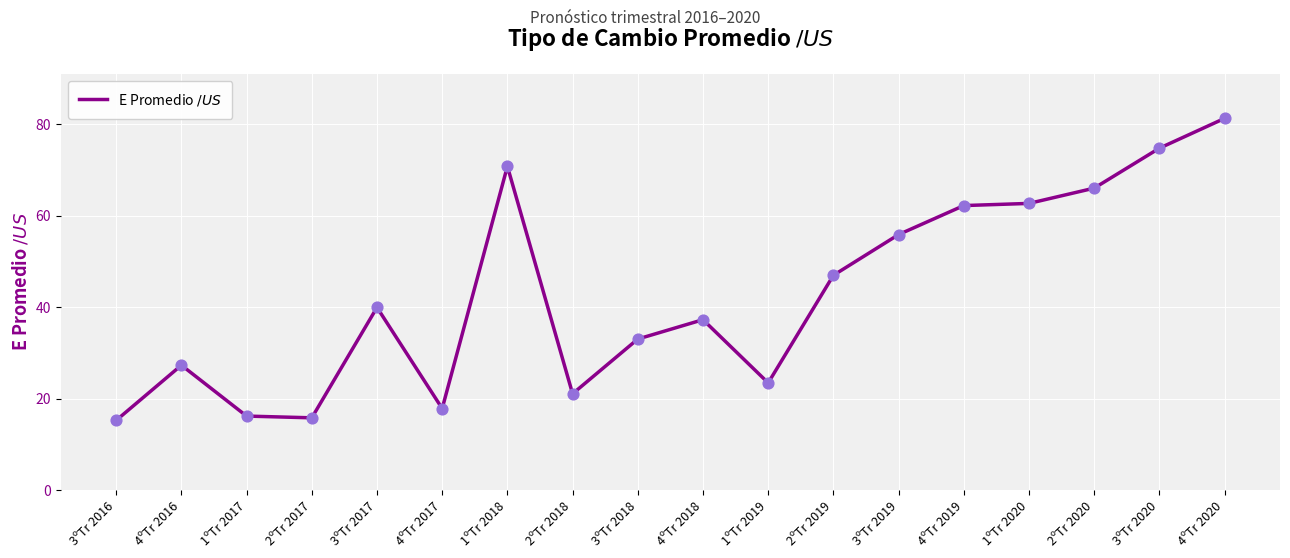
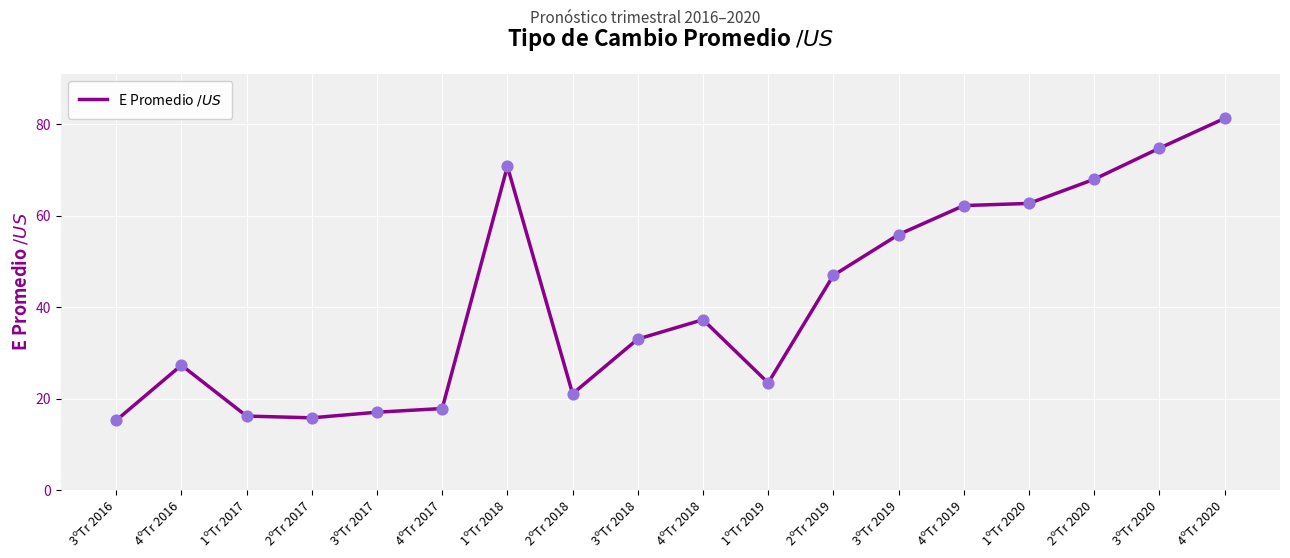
  {
    "3ºTr 2016": 15,
    "4ºTr 2016": 27,
    "1ºTr 2017": 16,
    "2ºTr 2017": 16,
-   "3ºTr 2017": 40,
+   "3ºTr 2017": 17,
    "4ºTr 2017": 18,
    "1ºTr 2018": 71,
    "2ºTr 2018": 21,
    "3ºTr 2018": 33,
    "4ºTr 2018": 37,
    "1ºTr 2019": 23,
    "2ºTr 2019": 47,
    "3ºTr 2019": 56,
    "4ºTr 2019": 62,
    "1ºTr 2020": 63,
-   "2ºTr 2020": 66,
+   "2ºTr 2020": 68,
    "3ºTr 2020": 75,
    "4ºTr 2020": 81
  }
